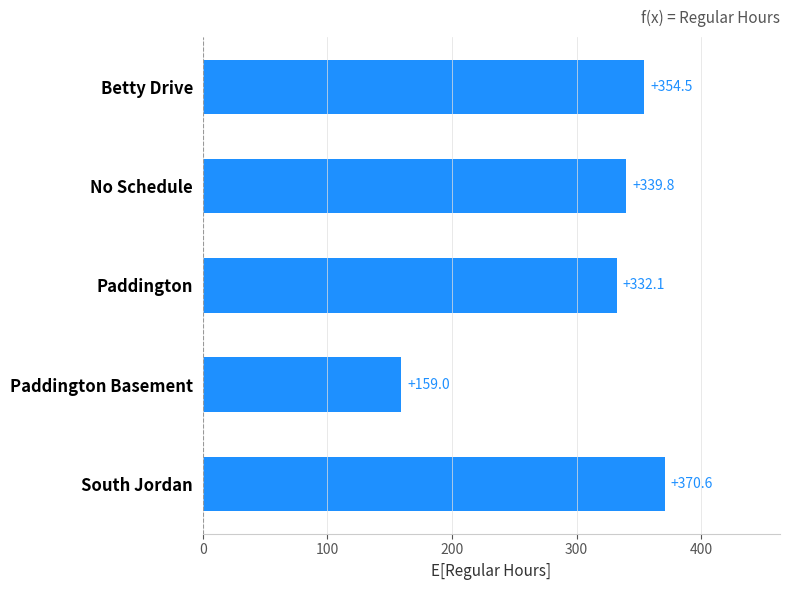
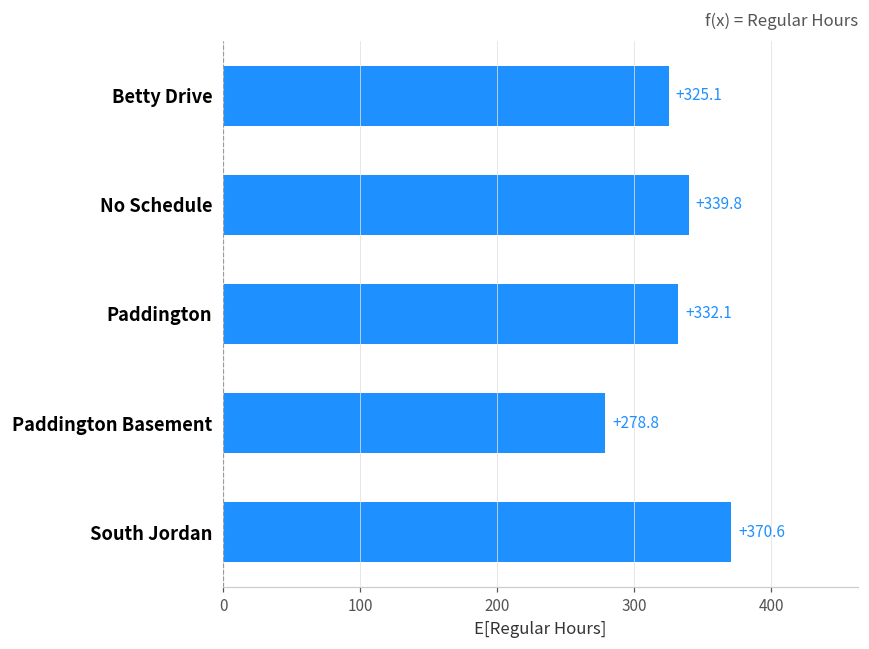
  {
-   "Betty Drive": "+354.5",
+   "Betty Drive": "+325.1",
    "No Schedule": "+339.8",
    "Paddington": "+332.1",
-   "Paddington Basement": "+159.0",
+   "Paddington Basement": "+278.8",
    "South Jordan": "+370.6"
  }
